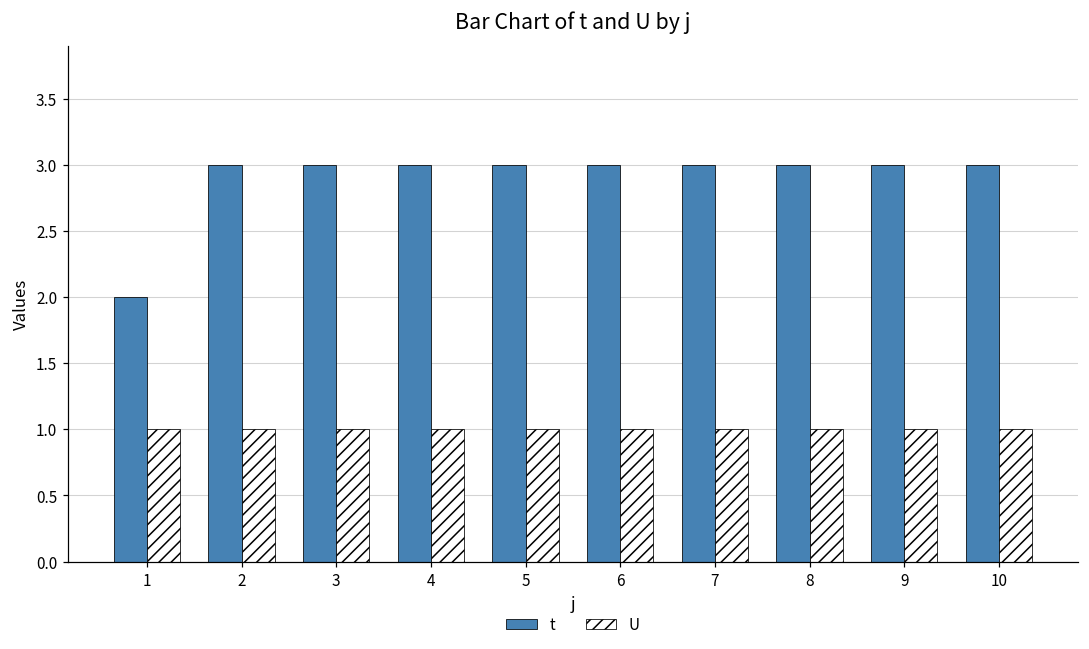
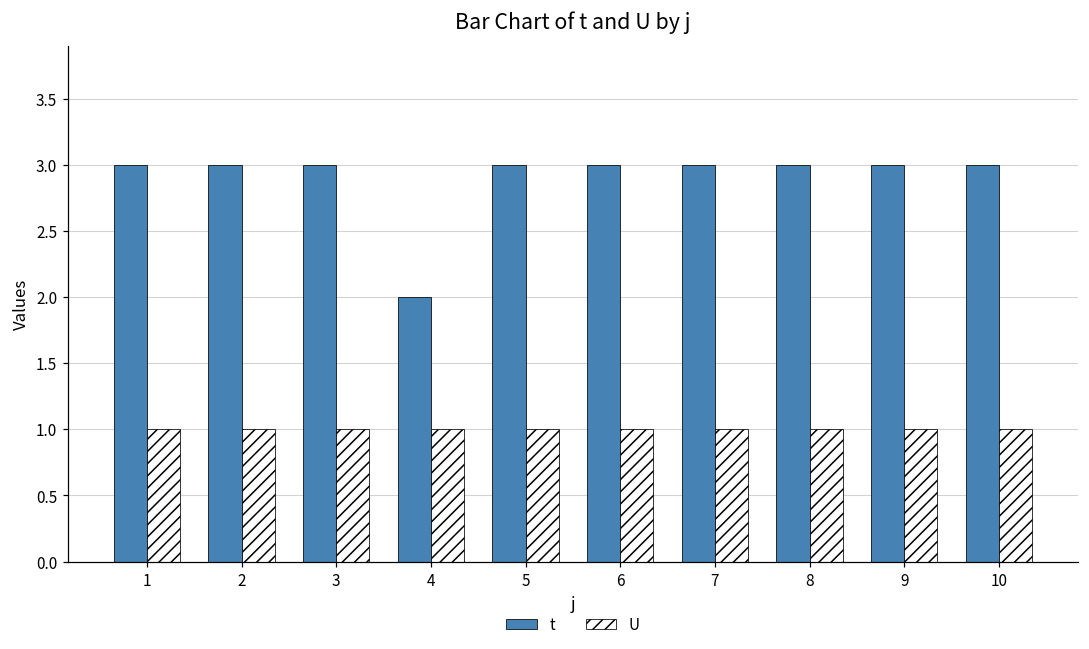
  {
    "t": {
-     "1": 2,
+     "1": 3,
      "2": 3,
      "3": 3,
-     "4": 3,
+     "4": 2,
      "5": 3,
      "6": 3,
      "7": 3,
      "8": 3,
      "9": 3,
      "10": 3
    },
    "U": {
      "1": 1,
      "2": 1,
      "3": 1,
      "4": 1,
      "5": 1,
      "6": 1,
      "7": 1,
      "8": 1,
      "9": 1,
      "10": 1
    }
  }
